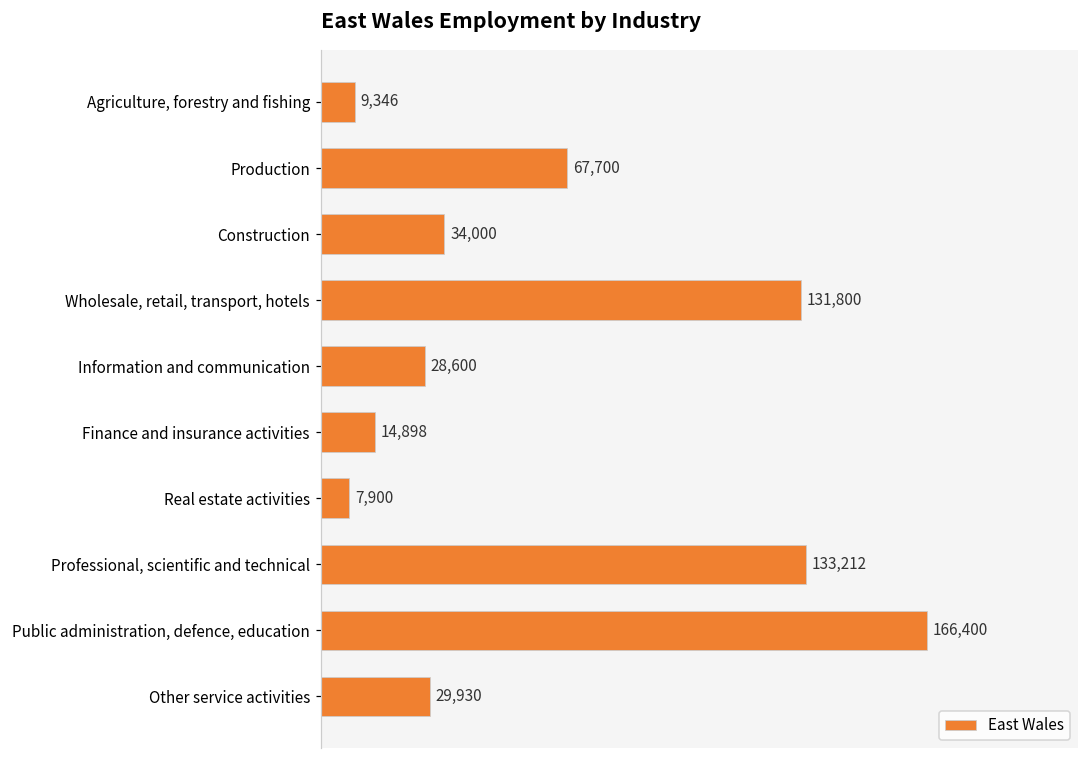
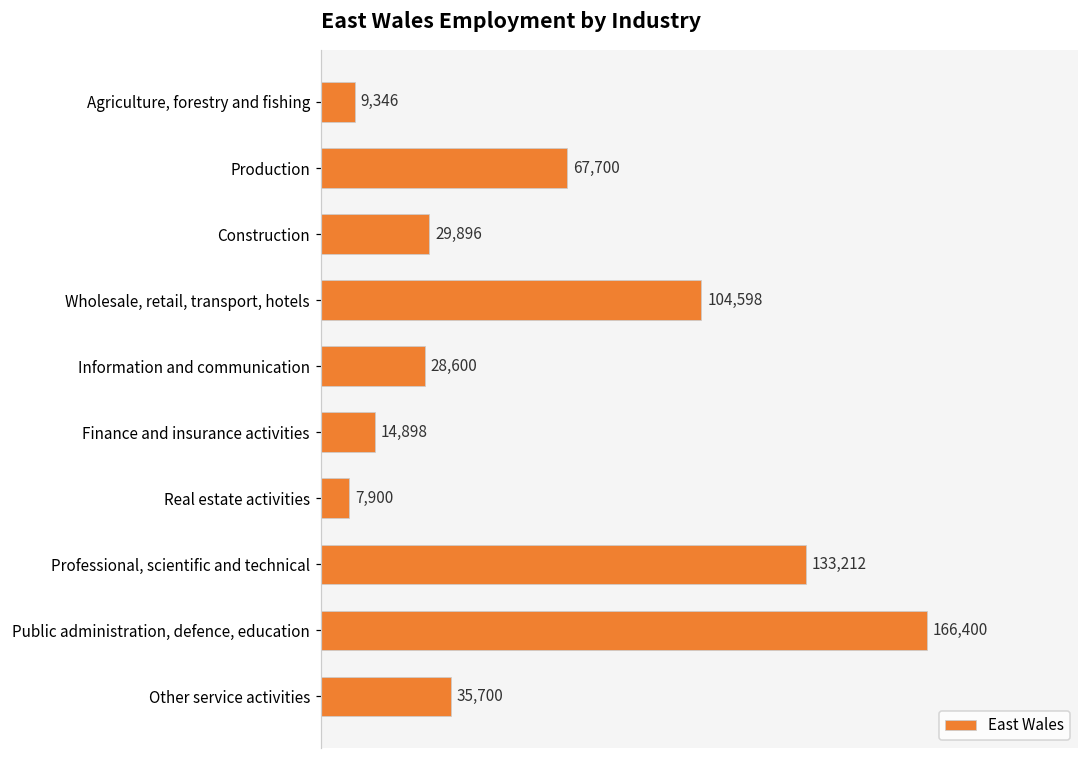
  {
    "Agriculture, forestry and fishing": "9,346",
    "Production": "67,700",
-   "Construction": "34,000",
-   "Wholesale, retail, transport, hotels": "131,800",
+   "Construction": "29,896",
+   "Wholesale, retail, transport, hotels": "104,598",
    "Information and communication": "28,600",
    "Finance and insurance activities": "14,898",
    "Real estate activities": "7,900",
    "Professional, scientific and technical": "133,212",
    "Public administration, defence, education": "166,400",
-   "Other service activities": "29,930"
+   "Other service activities": "35,700"
  }
